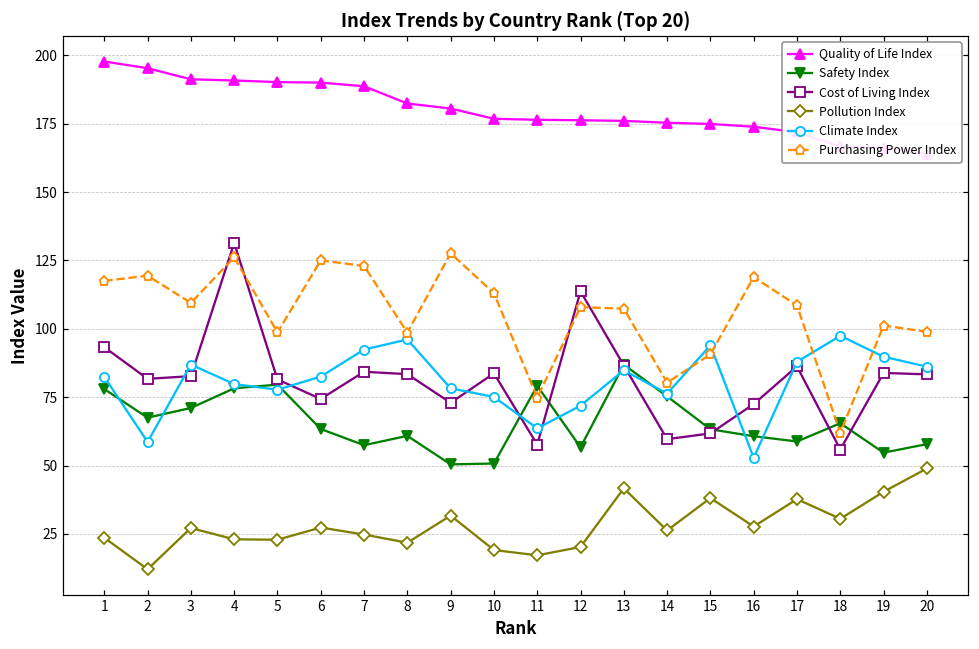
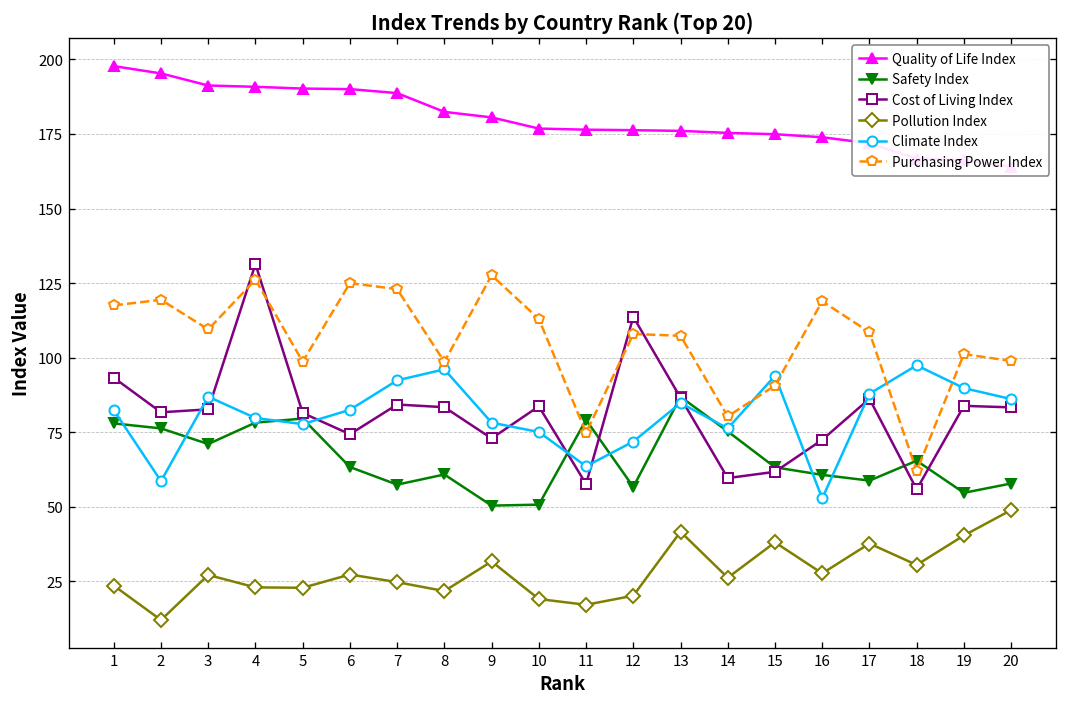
  {
    "Quality of Life Index": {
      "1": 198,
      "2": 195,
      "3": 191,
      "4": 191,
      "5": 190,
      "6": 190,
      "7": 189,
      "8": 182,
      "9": 181,
      "10": 177,
      "11": 176,
      "12": 176,
      "13": 176,
      "14": 175,
      "15": 175,
      "16": 174
    },
    "Safety Index": {
      "1": 78,
-     "2": 68,
+     "2": 76,
      "3": 71,
      "4": 78,
      "5": 80,
      "6": 63,
      "7": 57,
      "8": 61,
      "9": 50,
      "10": 51,
      "11": 79,
      "12": 57,
      "15": 63,
      "16": 61,
      "17": 59,
      "18": 65,
      "19": 55,
      "20": 58
    },
    "Cost of Living Index": {
      "1": 93,
      "2": 82,
      "3": 83,
      "4": 131,
      "5": 81,
      "6": 74,
      "7": 84,
      "8": 83,
      "9": 73,
      "10": 84,
      "11": 58,
      "12": 114,
      "14": 60,
      "15": 62,
      "16": 72,
      "17": 86,
      "18": 56,
      "19": 84,
      "20": 83
    },
    "Pollution Index": {
      "1": 24,
      "2": 12,
      "3": 27,
      "4": 23,
      "5": 23,
      "6": 27,
      "7": 25,
      "8": 22,
      "9": 32,
      "10": 19,
      "11": 17,
      "12": 20,
      "13": 42,
      "14": 26,
      "15": 38,
      "16": 28,
      "17": 38,
      "18": 31,
      "19": 40,
      "20": 49
    },
    "Climate Index": {
      "1": 82,
      "2": 59,
      "3": 87,
      "4": 80,
      "5": 78,
      "6": 83,
      "7": 92,
      "8": 96,
      "9": 78,
      "10": 75,
      "11": 64,
      "12": 72,
      "13": 85,
      "15": 94,
      "16": 53,
      "17": 88,
      "18": 97,
      "19": 90,
      "20": 86
    },
    "Purchasing Power Index": {
      "1": 118,
      "2": 119,
      "3": 109,
      "4": 126,
      "5": 99,
      "6": 125,
      "7": 123,
      "8": 99,
      "9": 128,
      "10": 113,
      "11": 75,
      "12": 108,
      "13": 107,
      "14": 80,
      "15": 91,
      "16": 119,
      "17": 109,
      "18": 62,
      "19": 101,
      "20": 99
    }
  }
